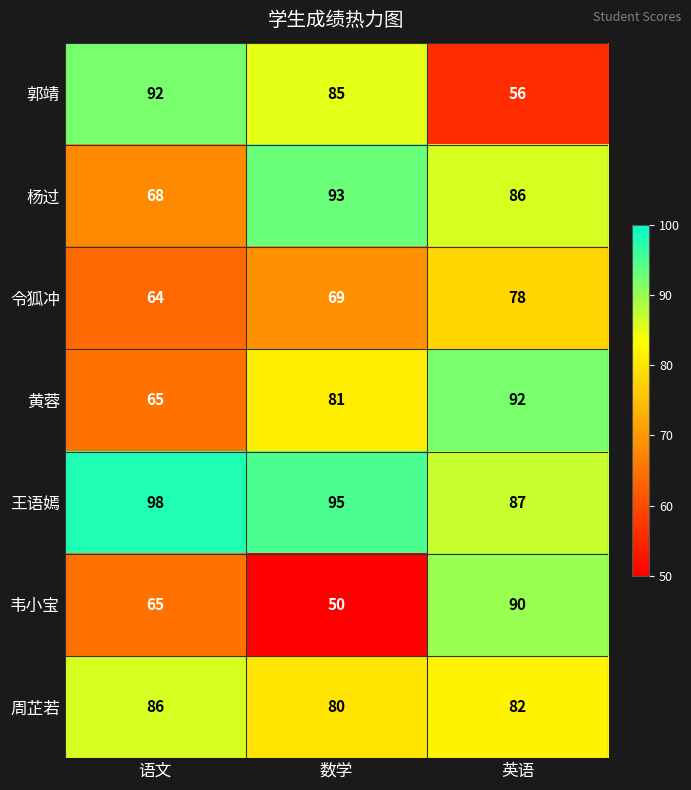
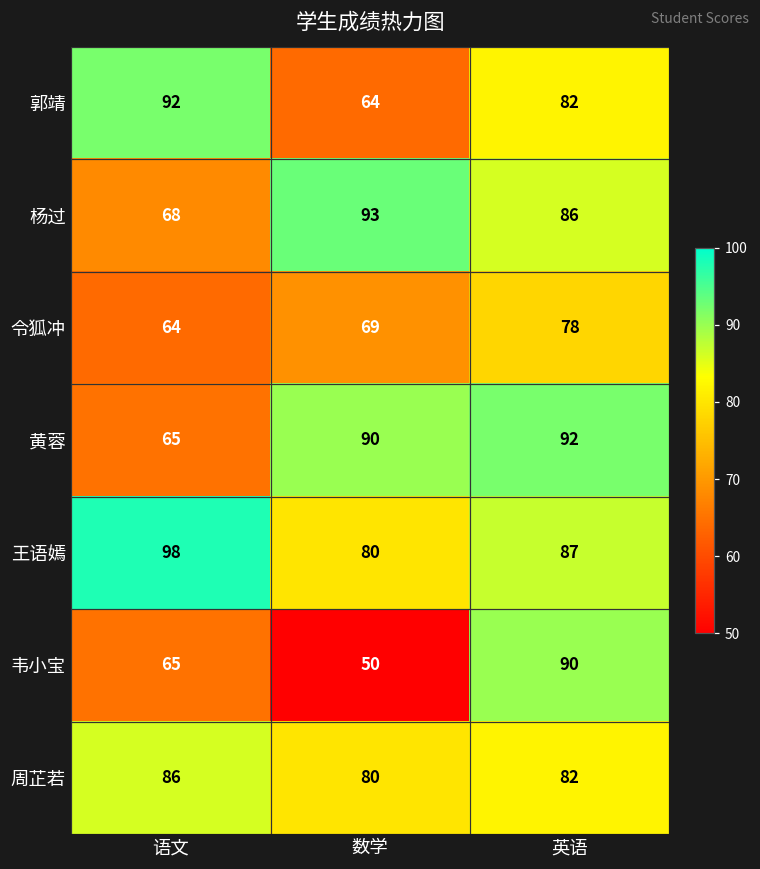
  {
    "郭靖": {
      "语文": 92,
-     "数学": 85,
-     "英语": 56
+     "数学": 64,
+     "英语": 82
    },
    "杨过": {
      "语文": 68,
      "数学": 93,
      "英语": 86
    },
    "令狐冲": {
      "语文": 64,
      "数学": 69,
      "英语": 78
    },
    "黄蓉": {
      "语文": 65,
-     "数学": 81,
+     "数学": 90,
      "英语": 92
    },
    "王语嫣": {
      "语文": 98,
-     "数学": 95,
+     "数学": 80,
      "英语": 87
    },
    "韦小宝": {
      "语文": 65,
      "数学": 50,
      "英语": 90
    },
    "周芷若": {
      "语文": 86,
      "数学": 80,
      "英语": 82
    }
  }
